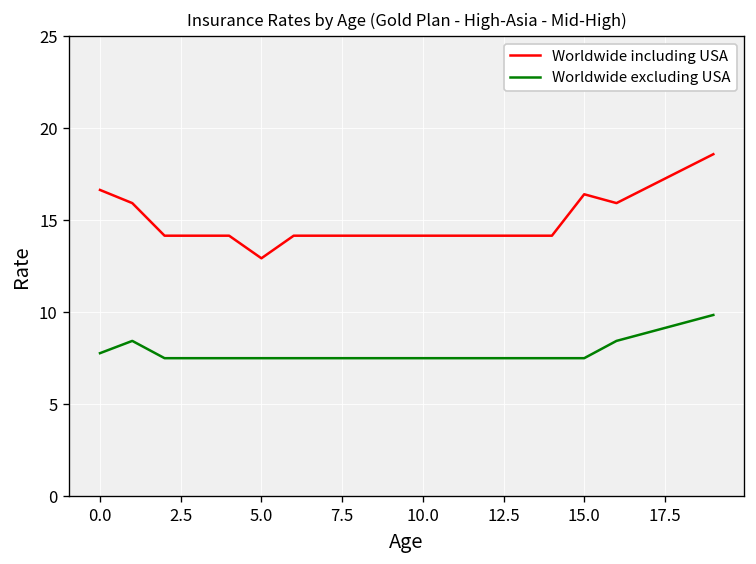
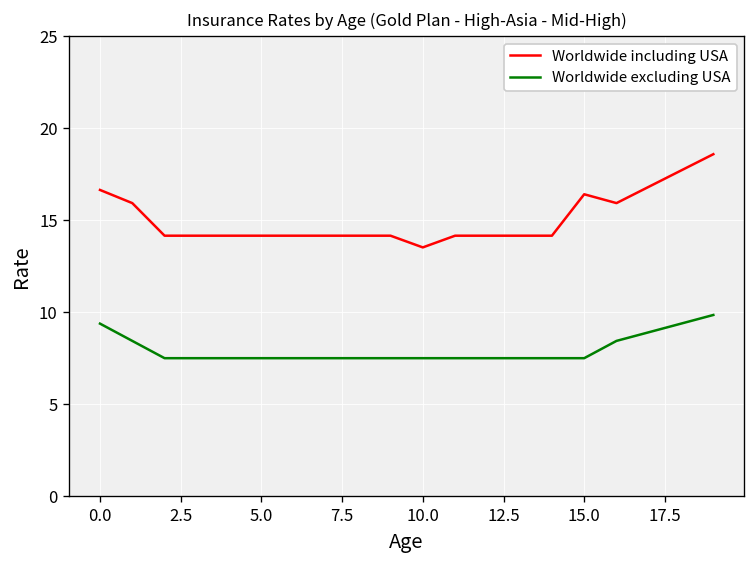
  {
    "Worldwide including USA": {
      "0.0": 16.6,
-     "5.0": 12.9,
-     "10.0": 14.2,
+     "5.0": 14.2,
+     "10.0": 13.5,
      "15.0": 16.4
    },
    "Worldwide excluding USA": {
-     "0.0": 7.8,
+     "0.0": 9.4,
      "5.0": 7.5,
      "10.0": 7.5,
      "15.0": 7.5
    }
  }
